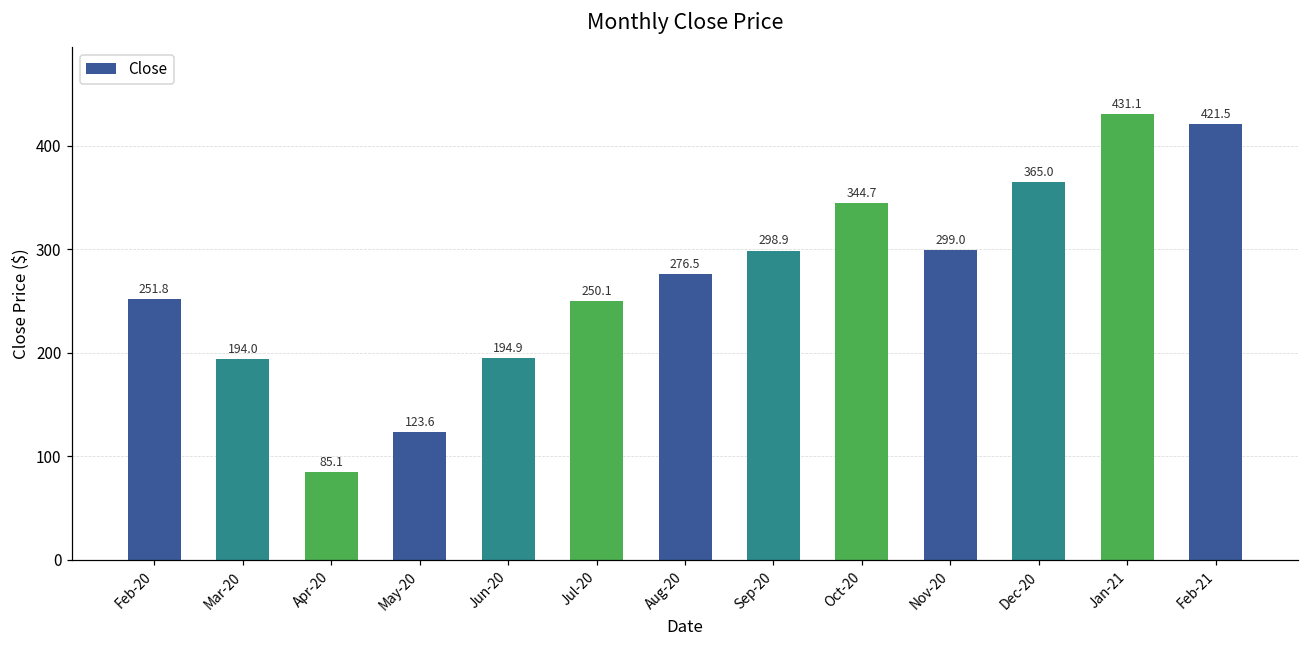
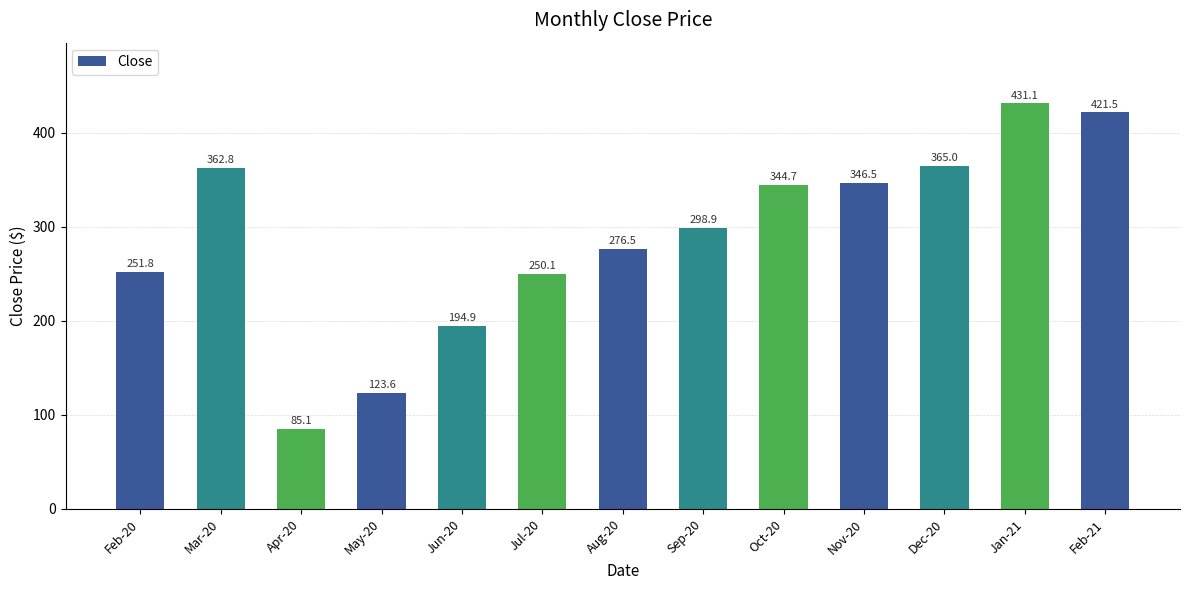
  {
    "Feb-20": 251.8,
-   "Mar-20": 194.0,
+   "Mar-20": 362.8,
    "Apr-20": 85.1,
    "May-20": 123.6,
    "Jun-20": 194.9,
    "Jul-20": 250.1,
    "Aug-20": 276.5,
    "Sep-20": 298.9,
    "Oct-20": 344.7,
-   "Nov-20": 299.0,
+   "Nov-20": 346.5,
    "Dec-20": 365.0,
    "Jan-21": 431.1,
    "Feb-21": 421.5
  }
